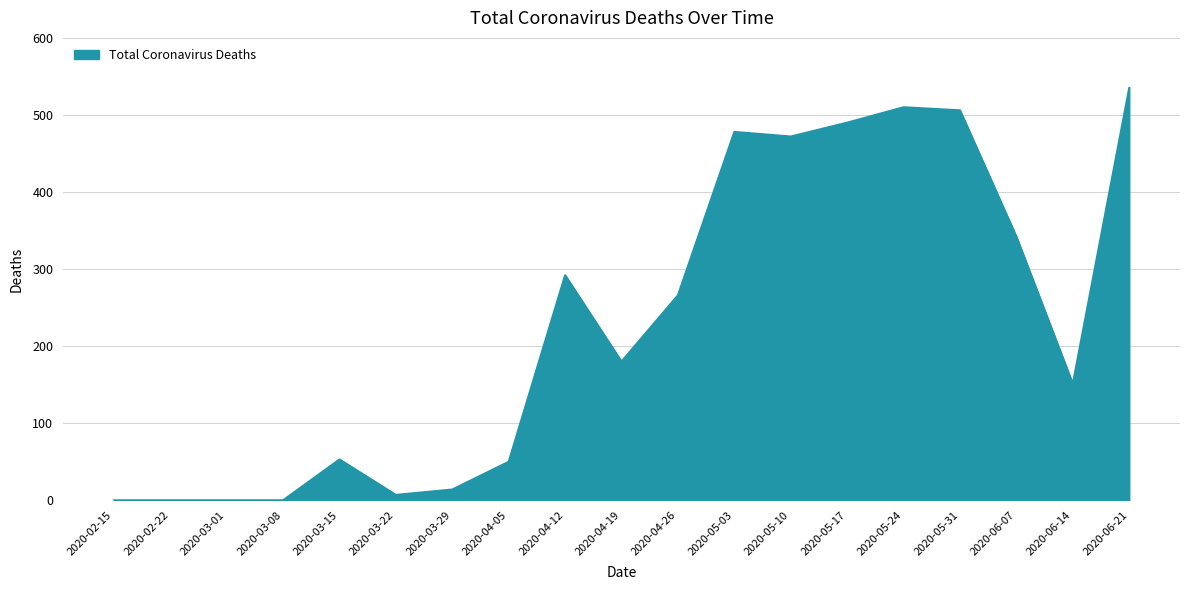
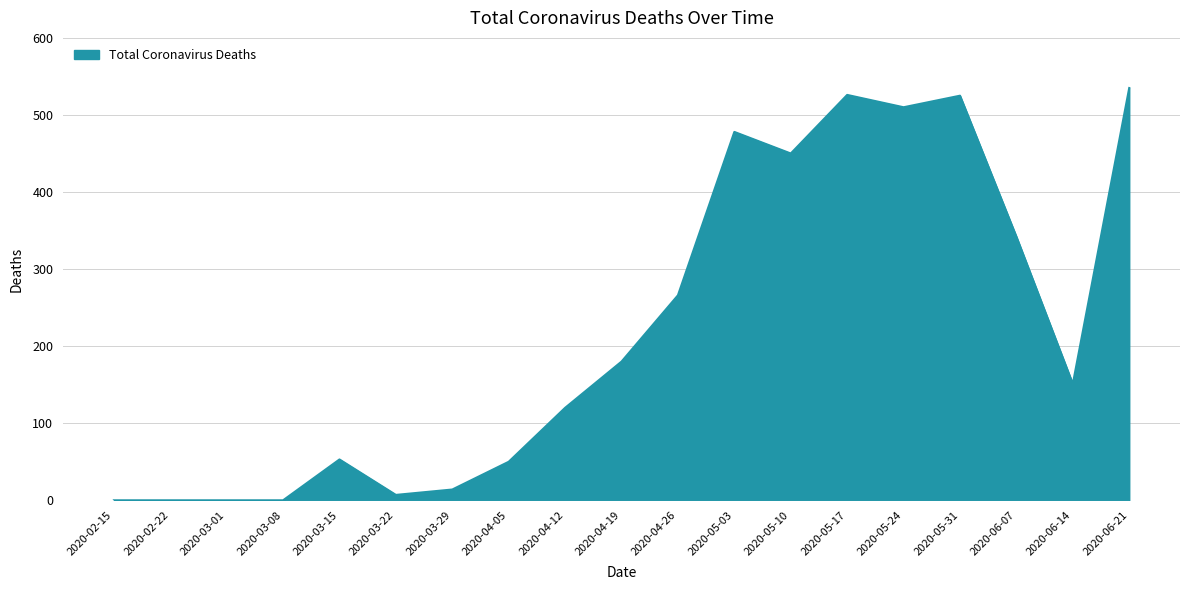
  {
    "2020-02-15": 0,
    "2020-02-22": 0,
    "2020-03-01": 0,
    "2020-03-08": 0,
    "2020-03-15": 50,
    "2020-03-22": 10,
    "2020-03-29": 10,
    "2020-04-05": 50,
-   "2020-04-12": 290,
+   "2020-04-12": 120,
    "2020-04-19": 180,
    "2020-04-26": 270,
    "2020-05-03": 480,
-   "2020-05-10": 470,
-   "2020-05-17": 490,
+   "2020-05-10": 450,
+   "2020-05-17": 530,
    "2020-05-24": 510,
-   "2020-05-31": 510,
+   "2020-05-31": 530,
    "2020-06-07": 340,
    "2020-06-14": 150,
    "2020-06-21": 540
  }
